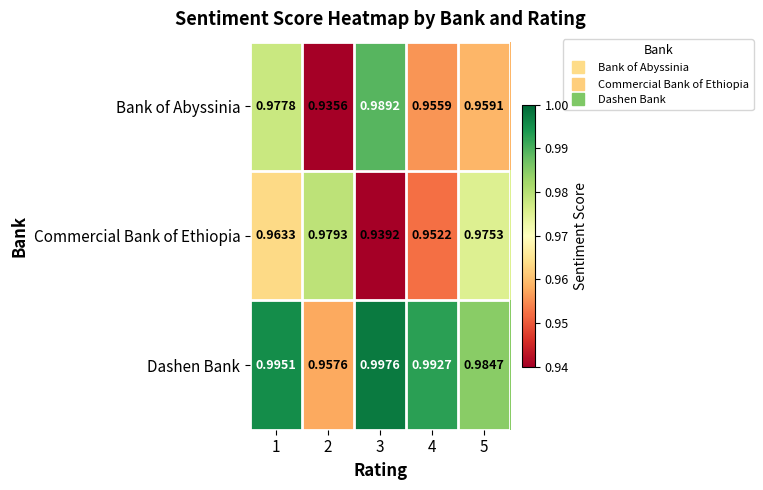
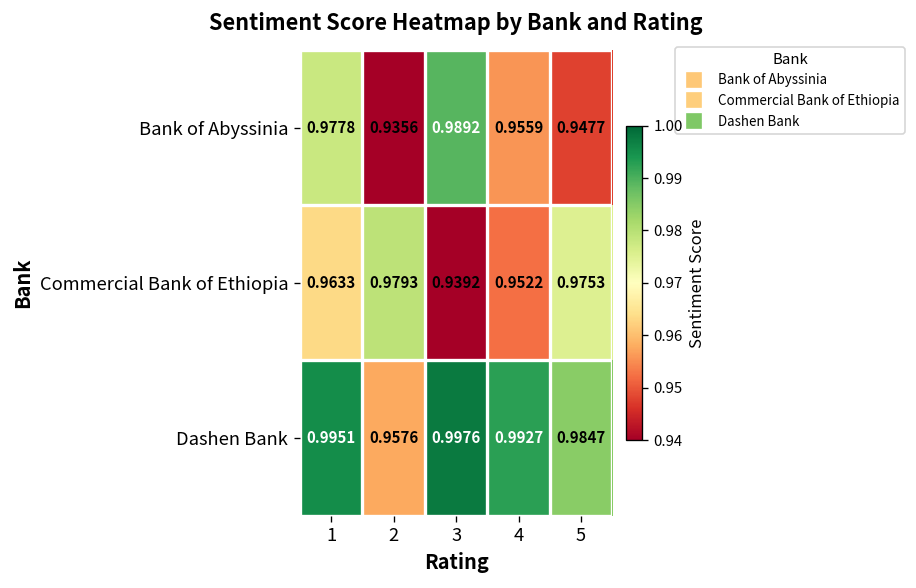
  {
    "Bank of Abyssinia": {
      "1": 0.9778,
      "2": 0.9356,
      "3": 0.9892,
      "4": 0.9559,
-     "5": 0.9591
+     "5": 0.9477
    },
    "Commercial Bank of Ethiopia": {
      "1": 0.9633,
      "2": 0.9793,
      "3": 0.9392,
      "4": 0.9522,
      "5": 0.9753
    },
    "Dashen Bank": {
      "1": 0.9951,
      "2": 0.9576,
      "3": 0.9976,
      "4": 0.9927,
      "5": 0.9847
    }
  }
